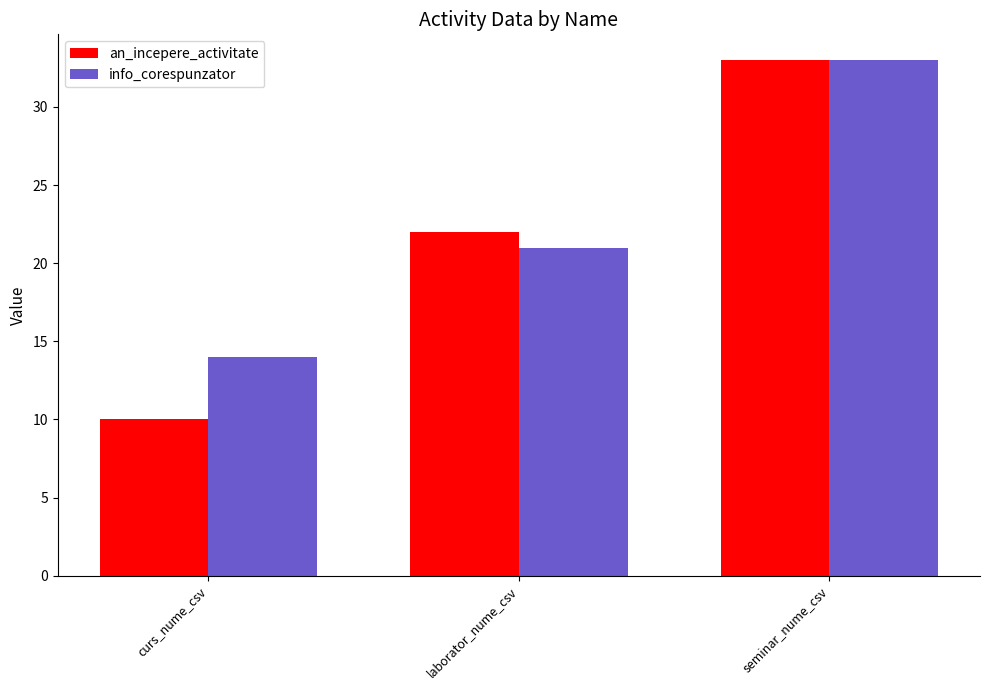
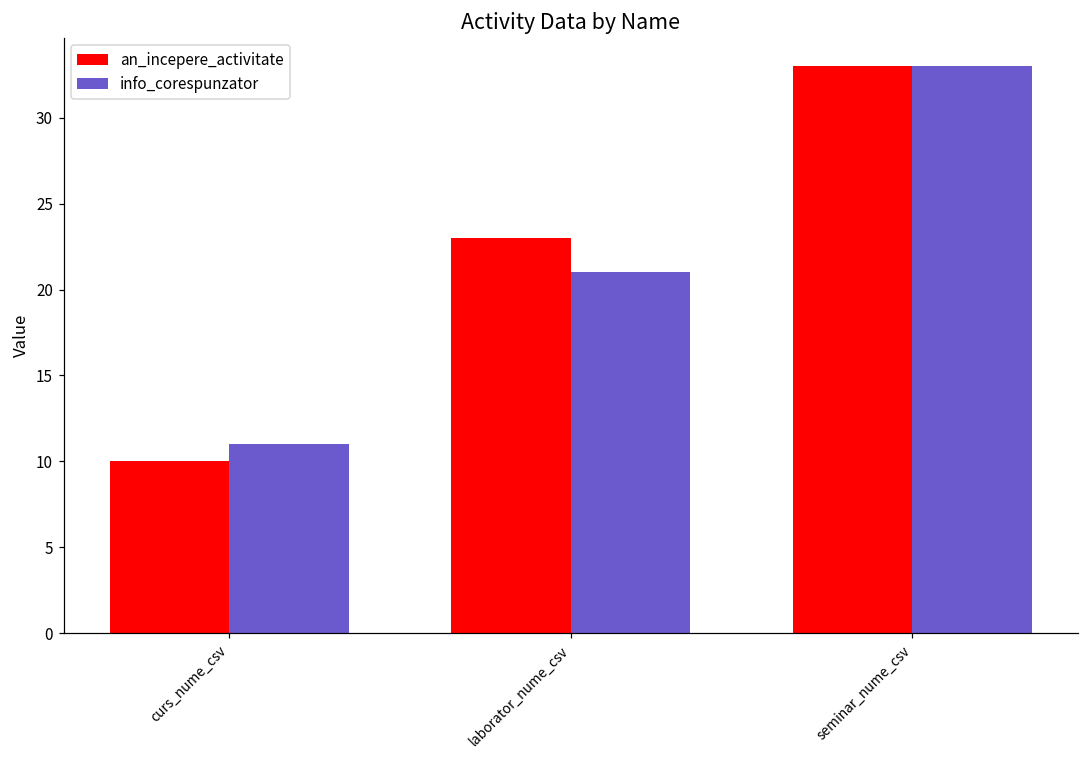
  {
    "an_incepere_activitate": {
      "curs_nume_csv": 10,
-     "laborator_nume_csv": 22,
+     "laborator_nume_csv": 23,
      "seminar_nume_csv": 33
    },
    "info_corespunzator": {
-     "curs_nume_csv": 14,
+     "curs_nume_csv": 11,
      "laborator_nume_csv": 21,
      "seminar_nume_csv": 33
    }
  }
